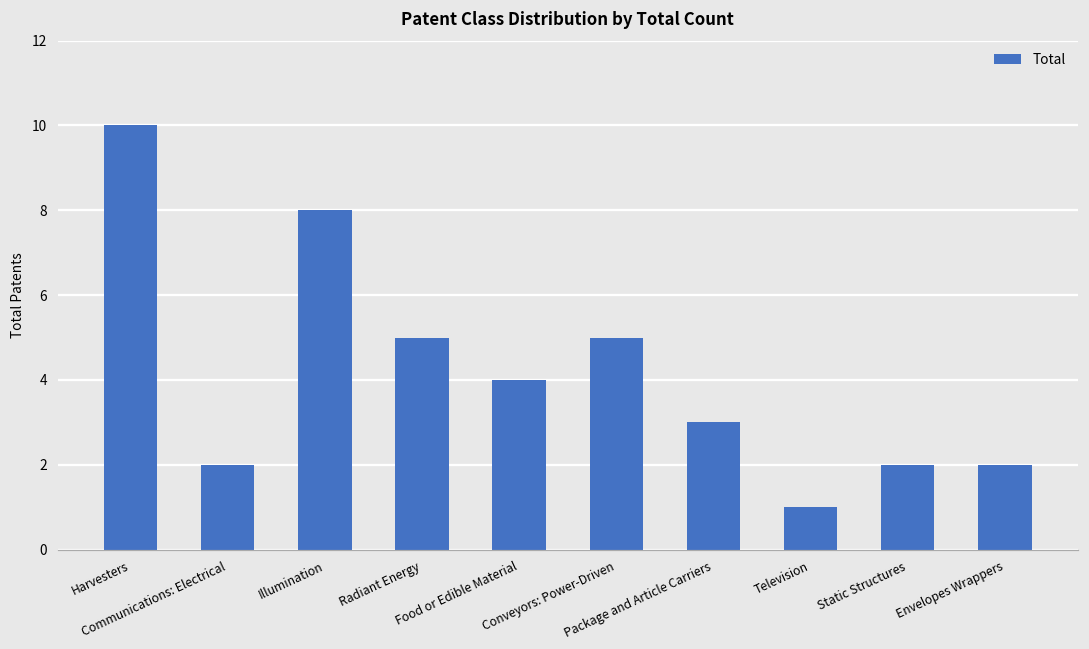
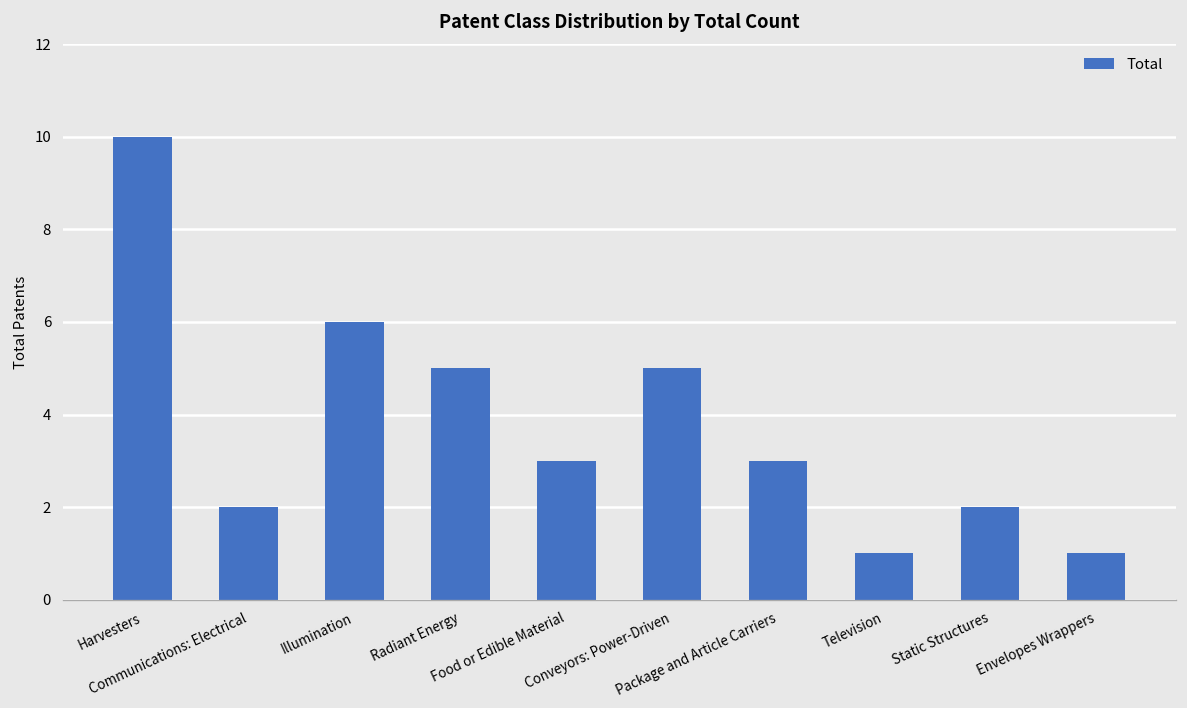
  {
    "Harvesters": 10,
    "Communications: Electrical": 2,
-   "Illumination": 8,
+   "Illumination": 6,
    "Radiant Energy": 5,
-   "Food or Edible Material": 4,
+   "Food or Edible Material": 3,
    "Conveyors: Power-Driven": 5,
    "Package and Article Carriers": 3,
    "Television": 1,
    "Static Structures": 2,
-   "Envelopes Wrappers": 2
+   "Envelopes Wrappers": 1
  }
